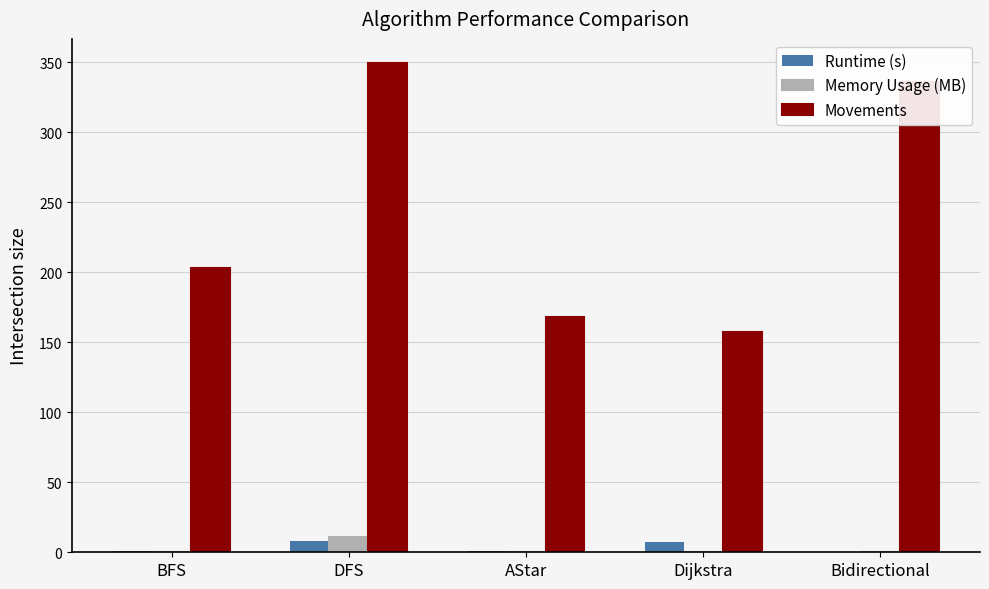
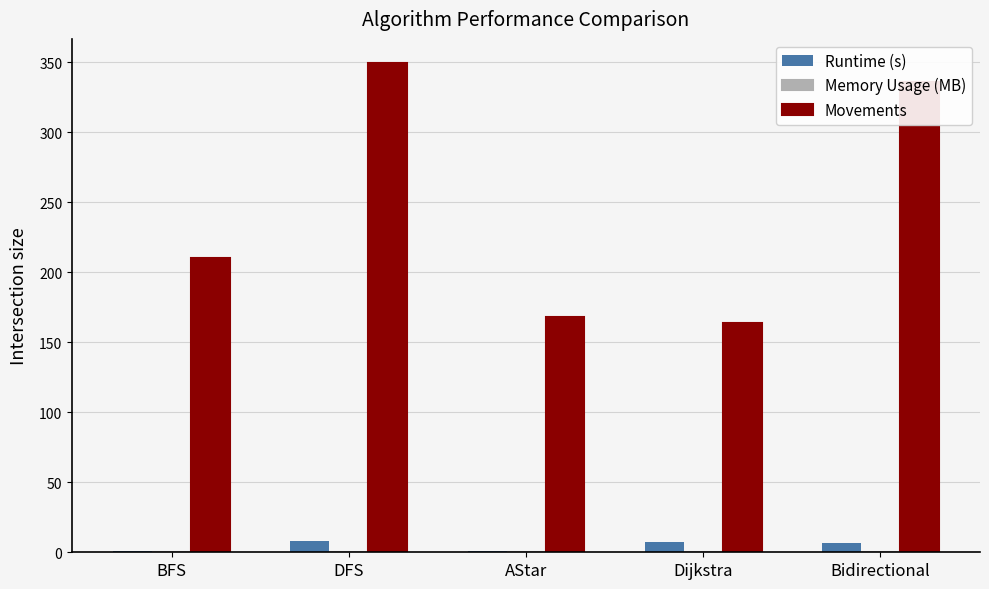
  {
    "Runtime (s)": {
      "DFS": 8,
      "Dijkstra": 8,
-     "Bidirectional": 0
+     "Bidirectional": 6
    },
    "Memory Usage (MB)": {
-     "DFS": 11
+     "DFS": 0
    },
    "Movements": {
-     "BFS": 203,
+     "BFS": 210,
      "DFS": 349,
      "AStar": 168,
-     "Dijkstra": 157
+     "Dijkstra": 164
    }
  }
